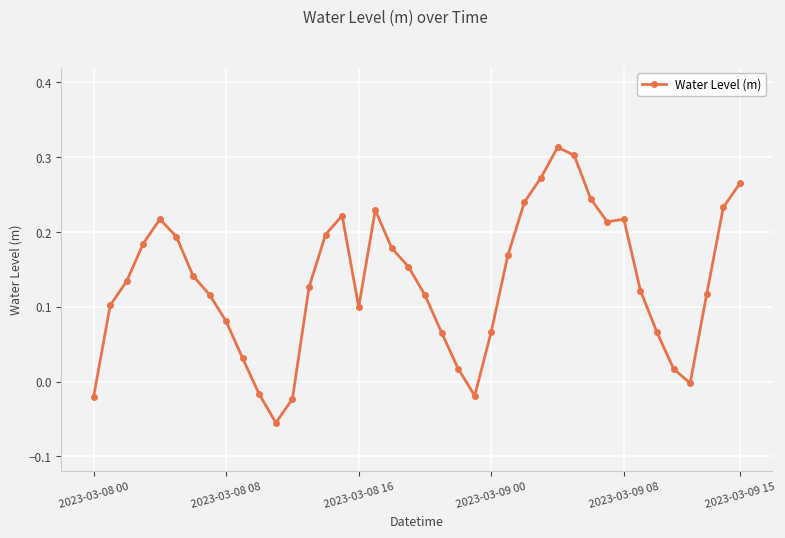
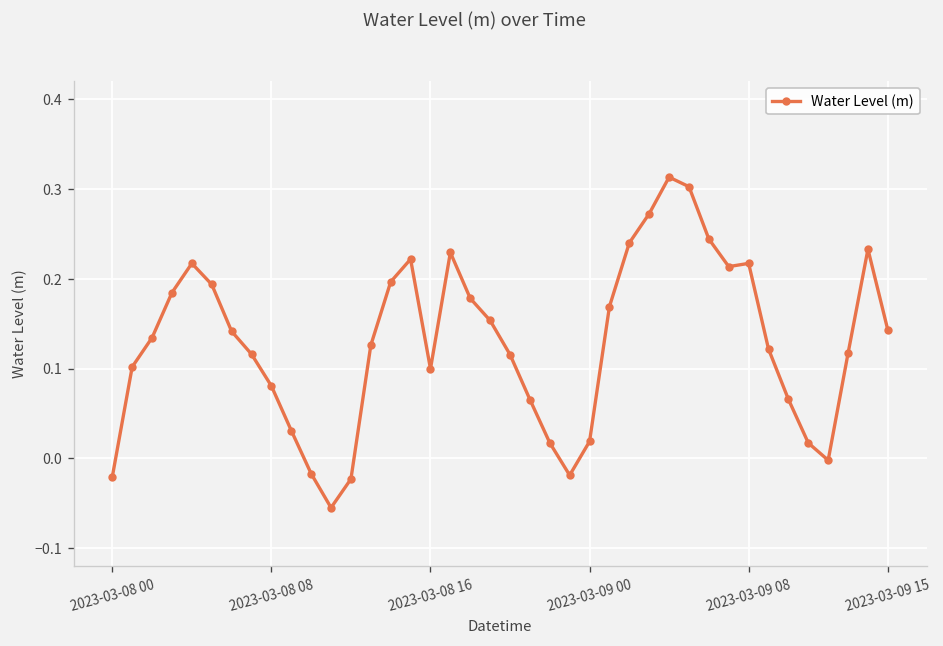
  {
    "2023-03-08 00": -0.02,
    "2023-03-08 08": 0.08,
    "2023-03-08 16": 0.10,
-   "2023-03-09 00": 0.07,
+   "2023-03-09 00": 0.02,
    "2023-03-09 08": 0.22,
-   "2023-03-09 15": 0.26
+   "2023-03-09 15": 0.14
  }
